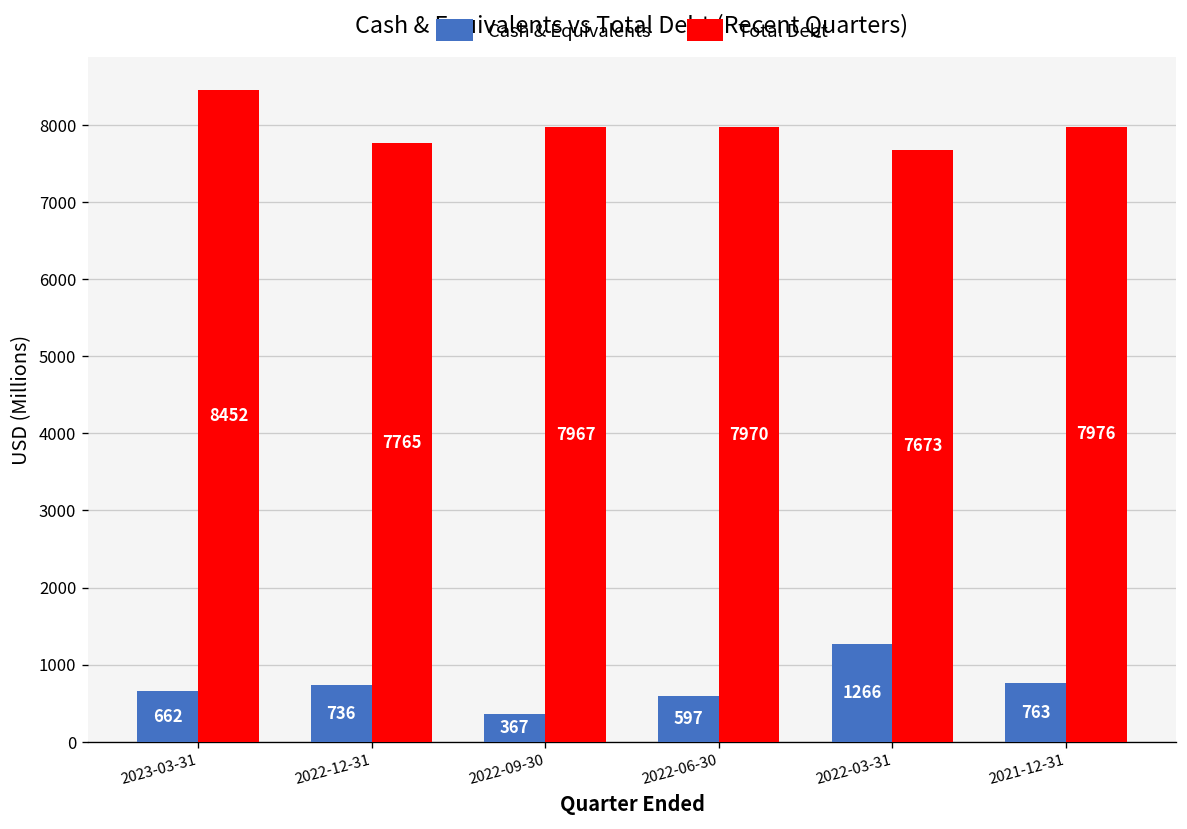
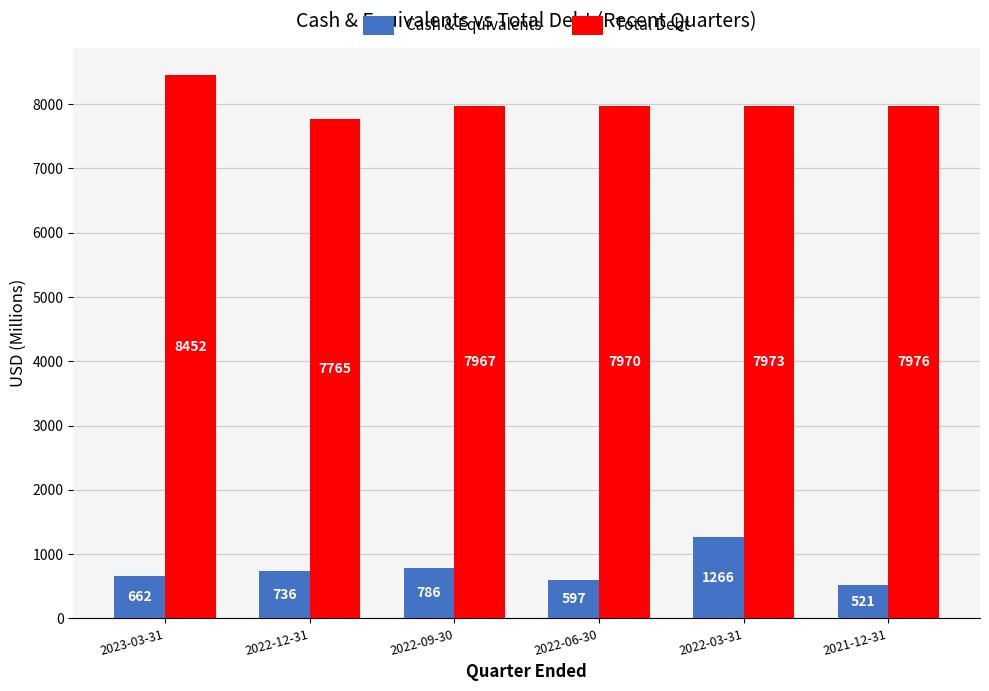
  {
    "Cash & Equivalents": {
      "2023-03-31": 662,
      "2022-12-31": 736,
-     "2022-09-30": 367,
+     "2022-09-30": 786,
      "2022-06-30": 597,
      "2022-03-31": 1266,
-     "2021-12-31": 763
+     "2021-12-31": 521
    },
    "Total Debt": {
      "2023-03-31": 8452,
      "2022-12-31": 7765,
      "2022-09-30": 7967,
      "2022-06-30": 7970,
-     "2022-03-31": 7673,
+     "2022-03-31": 7973,
      "2021-12-31": 7976
    }
  }
